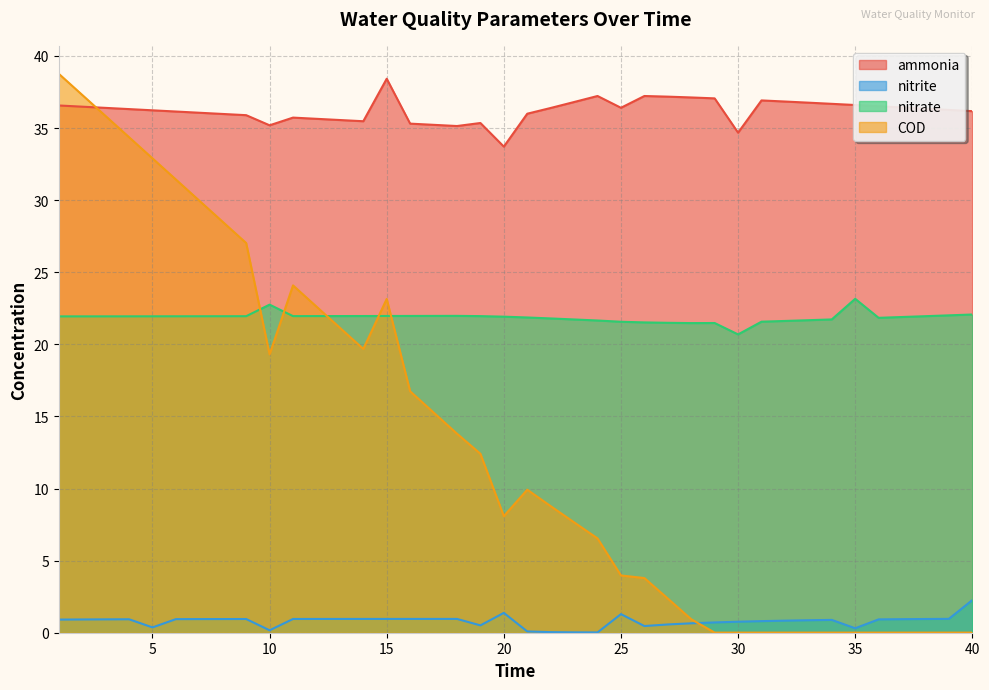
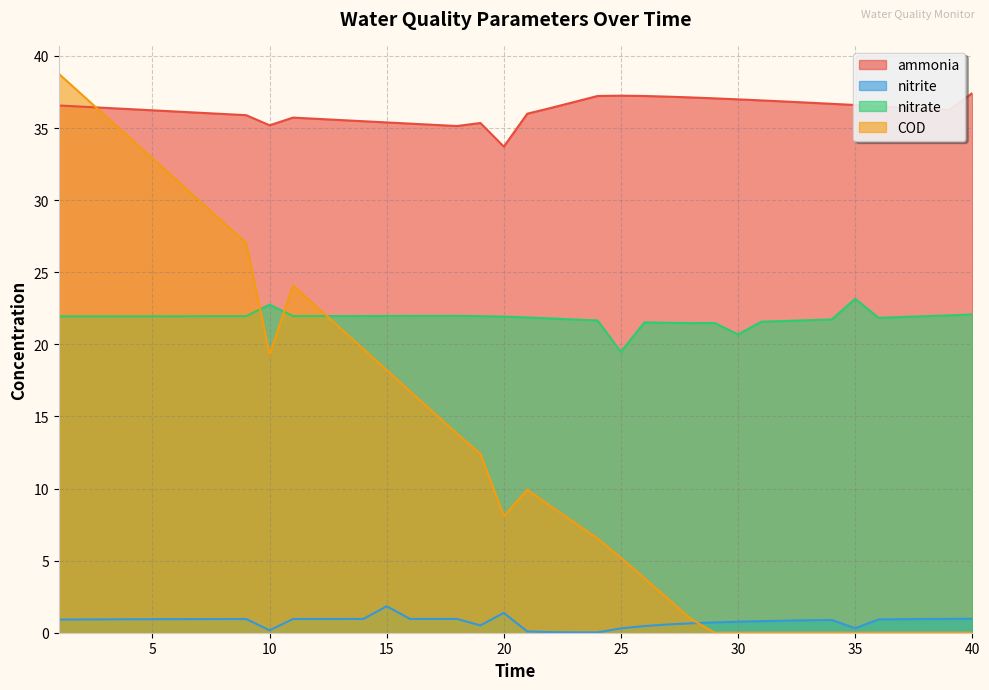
  {
    "ammonia": {
      "5": 36.2,
      "10": 35.2,
-     "15": 38.4,
+     "15": 35.4,
      "20": 33.7,
-     "25": 36.4,
-     "30": 34.7,
-     "40": 36.2
+     "25": 37.2,
+     "30": 37.0,
+     "40": 37.4
    },
    "nitrite": {
-     "5": 0.4,
+     "5": 0.9,
      "10": 0.2,
-     "15": 1.0,
+     "15": 1.8,
      "20": 1.4,
-     "25": 1.3,
+     "25": 0.3,
      "30": 0.8,
      "35": 0.3,
-     "40": 2.3
+     "40": 1.0
    },
    "nitrate": {
      "5": 21.9,
      "10": 22.8,
      "15": 22.0,
      "20": 21.9,
-     "25": 21.6,
+     "25": 19.5,
      "30": 20.7,
      "35": 23.2,
      "40": 22.1
    },
    "COD": {
      "5": 32.9,
      "10": 19.3,
-     "15": 23.1,
+     "15": 18.2,
      "20": 8.1,
-     "25": 4.0,
+     "25": 5.2,
      "30": 0.0,
      "35": 0.0,
      "40": 0.0
    }
  }
